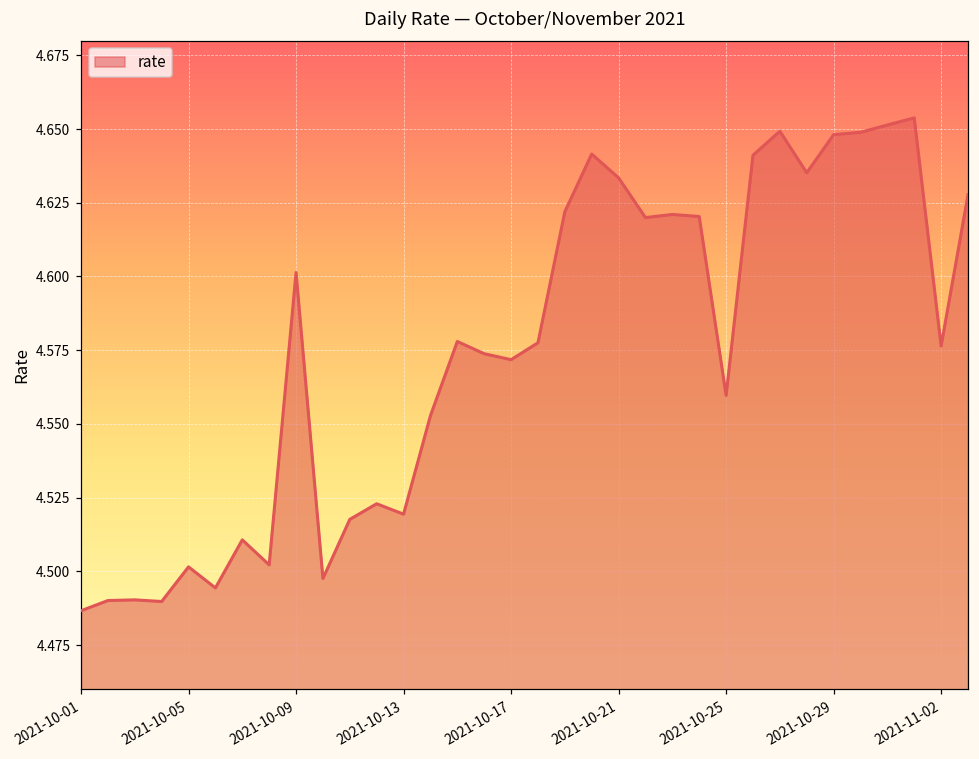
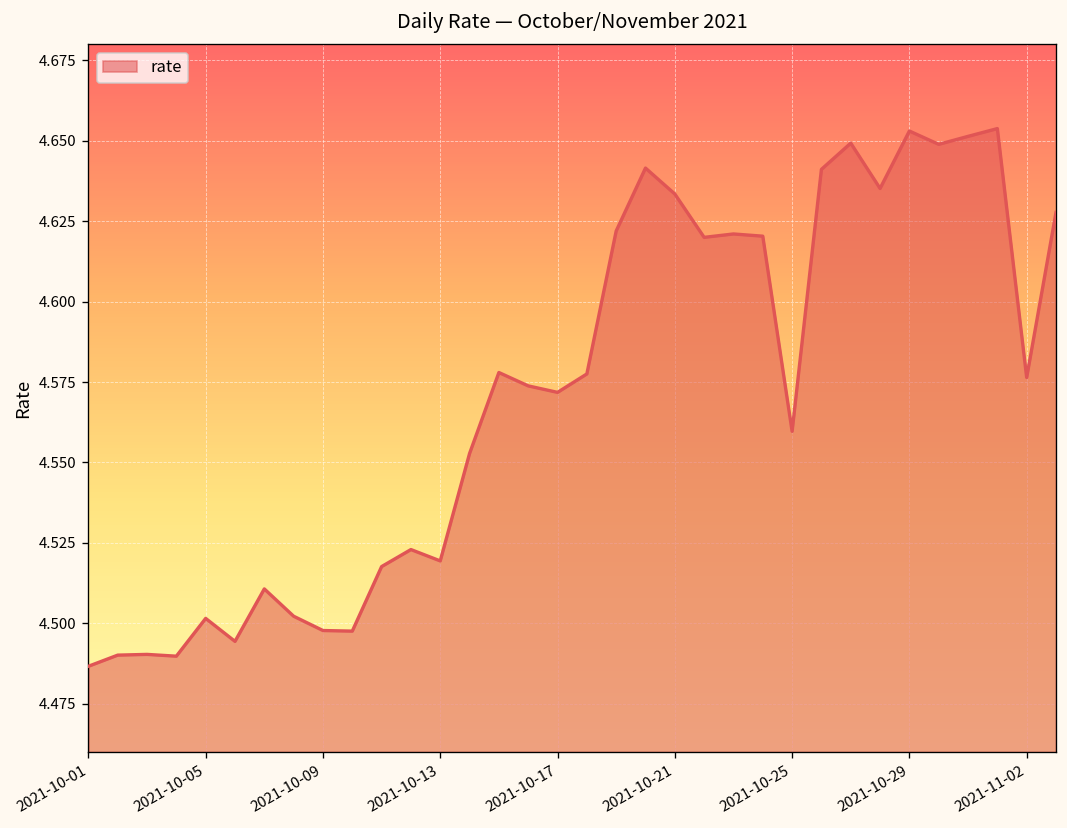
  {
    "2021-10-01": 4.487,
    "2021-10-05": 4.502,
-   "2021-10-09": 4.601,
+   "2021-10-09": 4.498,
    "2021-10-13": 4.519,
    "2021-10-17": 4.572,
    "2021-10-21": 4.633,
    "2021-10-25": 4.560,
-   "2021-10-29": 4.648,
+   "2021-10-29": 4.653,
    "2021-11-02": 4.576
  }
